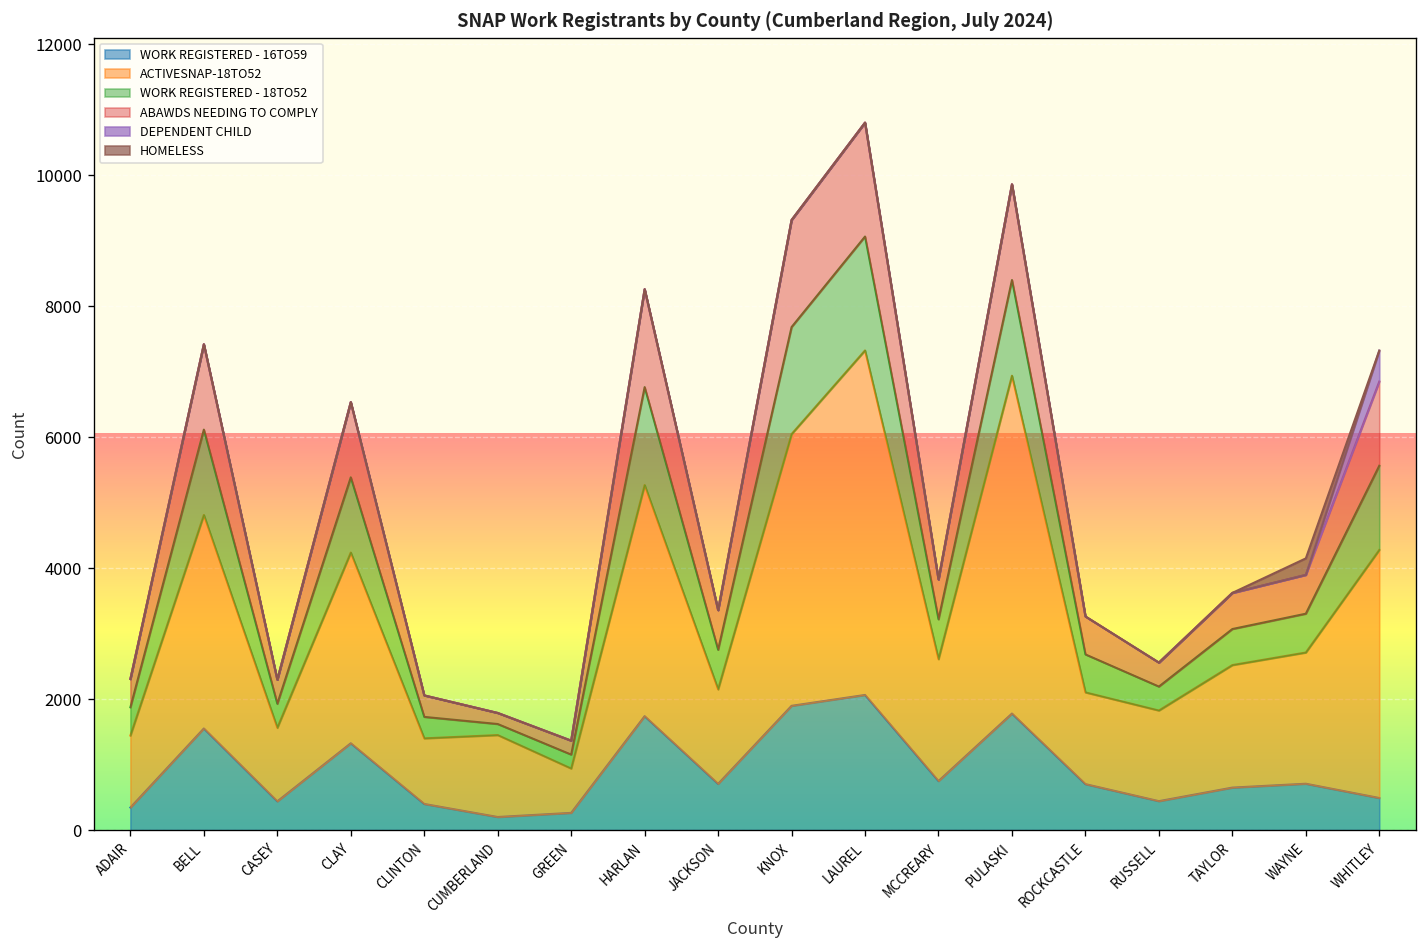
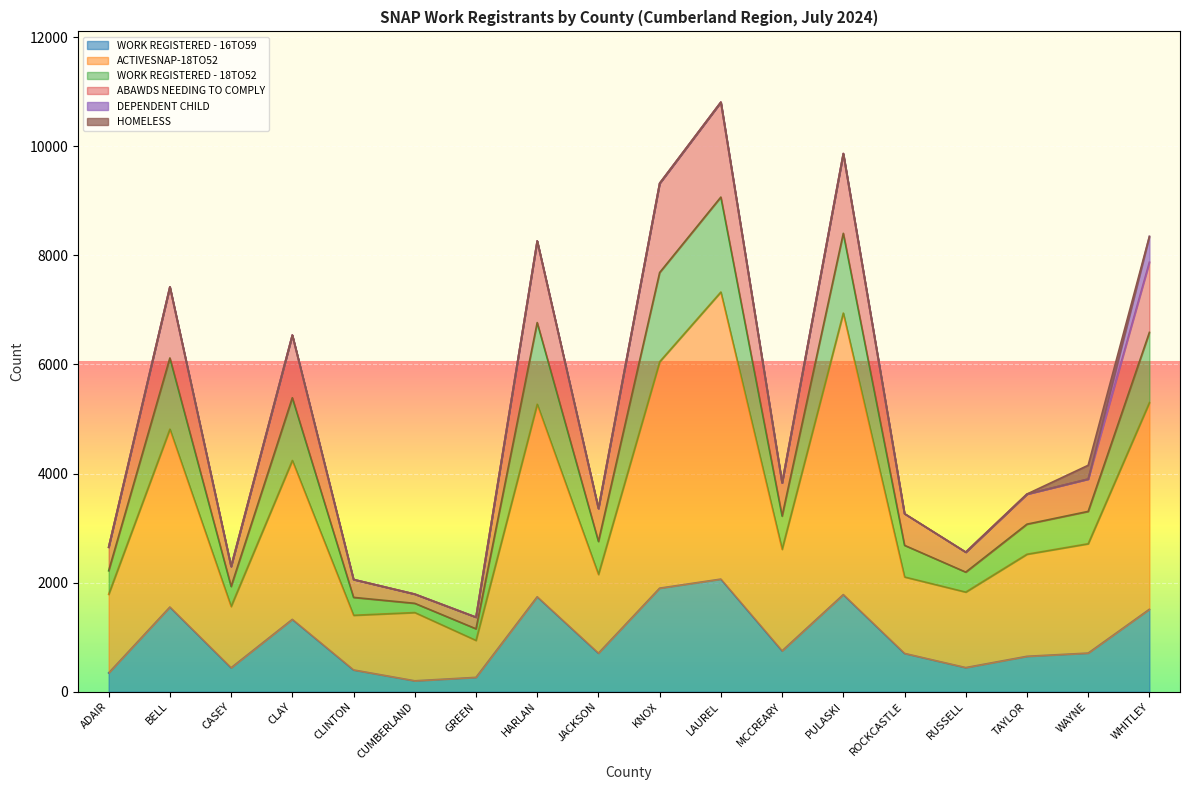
  {
    "WORK REGISTERED - 16TO59": {
      "ADAIR": 300,
      "BELL": 1600,
      "CASEY": 400,
      "CLAY": 1300,
      "CLINTON": 400,
      "CUMBERLAND": 200,
      "GREEN": 300,
      "HARLAN": 1700,
      "JACKSON": 700,
      "KNOX": 1900,
      "LAUREL": 2100,
      "MCCREARY": 800,
      "PULASKI": 1800,
      "ROCKCASTLE": 700,
      "RUSSELL": 400,
      "TAYLOR": 700,
      "WAYNE": 700,
-     "WHITLEY": 500
+     "WHITLEY": 1500
    },
    "ACTIVESNAP-18TO52": {
-     "ADAIR": 1100,
+     "ADAIR": 1400,
      "BELL": 3300,
      "CASEY": 1100,
      "CLAY": 2900,
      "CLINTON": 1000,
      "CUMBERLAND": 1300,
      "GREEN": 700,
      "HARLAN": 3500,
      "JACKSON": 1400,
      "KNOX": 4200,
      "LAUREL": 5300,
      "MCCREARY": 1900,
      "PULASKI": 5200,
      "ROCKCASTLE": 1400,
      "RUSSELL": 1400,
      "TAYLOR": 1900,
      "WAYNE": 2000,
      "WHITLEY": 3800
    },
    "WORK REGISTERED - 18TO52": {
      "ADAIR": 400,
      "BELL": 1300,
      "CASEY": 400,
      "CLAY": 1100,
      "CLINTON": 300,
      "CUMBERLAND": 200,
      "GREEN": 200,
      "HARLAN": 1500,
      "JACKSON": 600,
      "KNOX": 1600,
      "LAUREL": 1700,
      "MCCREARY": 600,
      "PULASKI": 1500,
      "ROCKCASTLE": 600,
      "RUSSELL": 400,
      "TAYLOR": 600,
      "WAYNE": 600,
      "WHITLEY": 1300
    },
    "ABAWDS NEEDING TO COMPLY": {
      "WHITLEY": 1300
    },
    "HOMELESS": {
      "WAYNE": 300
    }
  }
